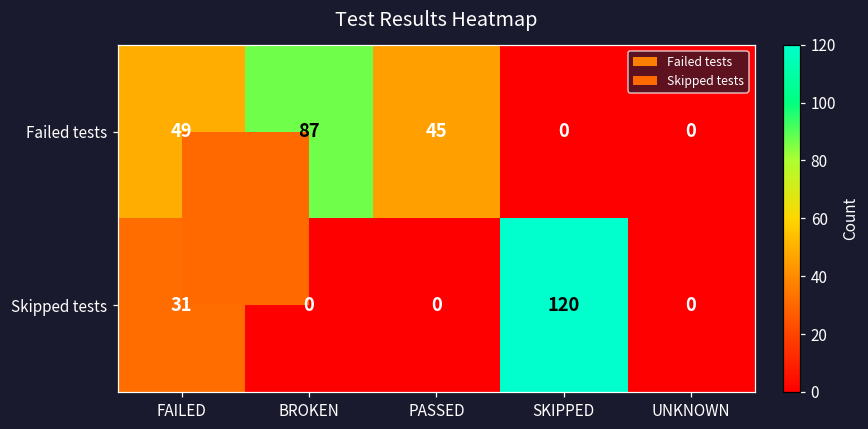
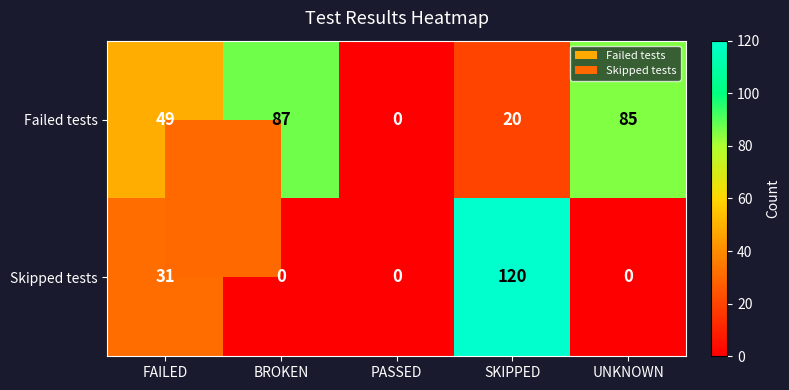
  {
    "Failed tests": {
-     "PASSED": 45,
-     "SKIPPED": 0,
-     "UNKNOWN": 0
+     "PASSED": 0,
+     "SKIPPED": 20,
+     "UNKNOWN": 85
    },
    "Skipped tests": {
      "PASSED": 0,
      "SKIPPED": 120,
      "UNKNOWN": 0
    }
  }
